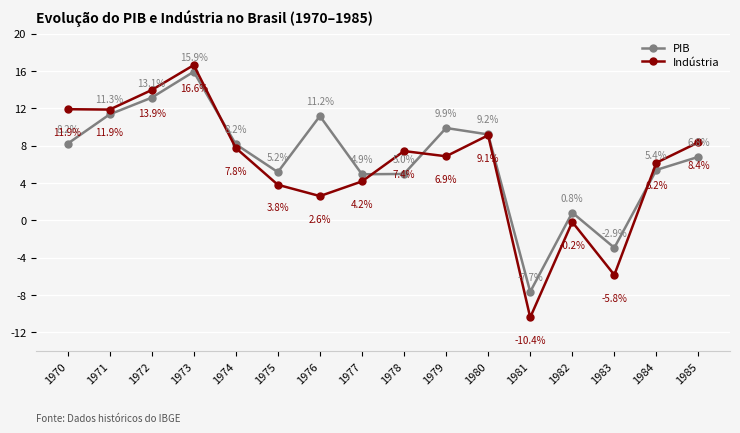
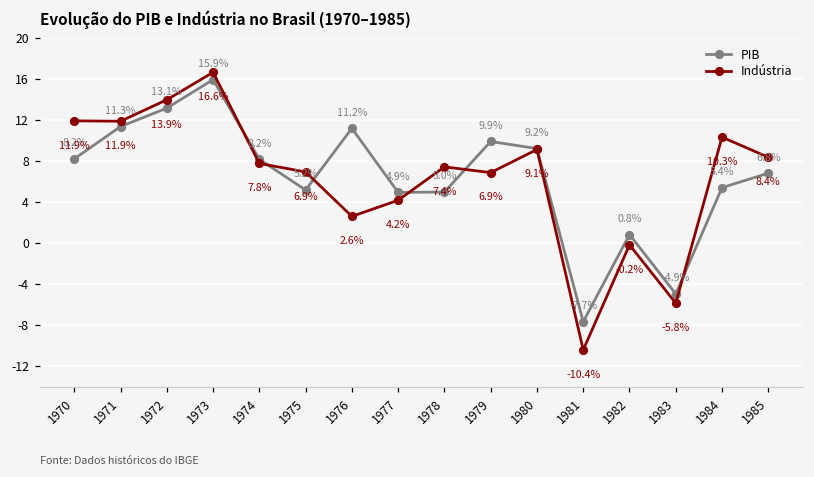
  {
    "PIB": {
      "1971": "11.3%",
      "1972": "13.1%",
      "1973": "15.9%",
      "1974": "8.2%",
      "1976": "11.2%",
      "1977": "4.9%",
      "1978": "5.0%",
      "1979": "9.9%",
      "1981": "-7.7%",
      "1982": "0.8%",
-     "1983": "-2.9%"
+     "1983": "-4.9%"
    },
    "Indústria": {
      "1971": "11.9%",
      "1972": "13.9%",
      "1973": "16.6%",
      "1974": "7.8%",
-     "1975": "3.8%",
+     "1975": "6.9%",
      "1976": "2.6%",
      "1977": "4.2%",
      "1979": "6.9%",
      "1981": "-10.4%",
      "1982": "-0.2%",
      "1983": "-5.8%",
-     "1984": "6.2%",
+     "1984": "10.3%",
      "1985": "8.4%"
    }
  }
